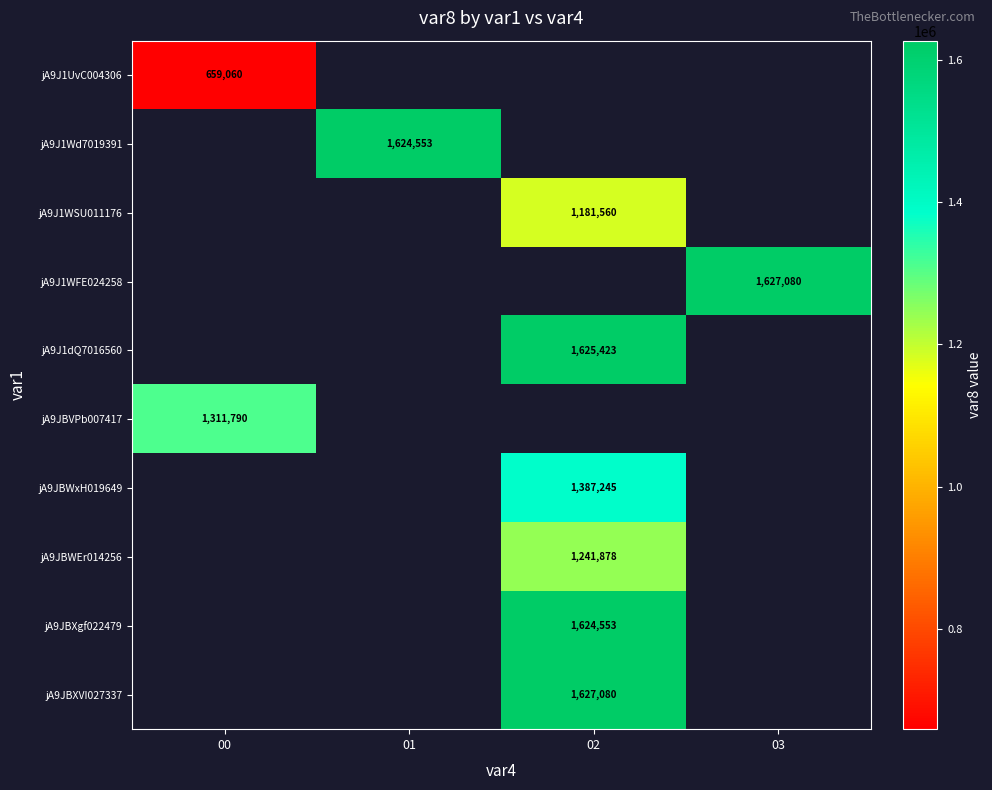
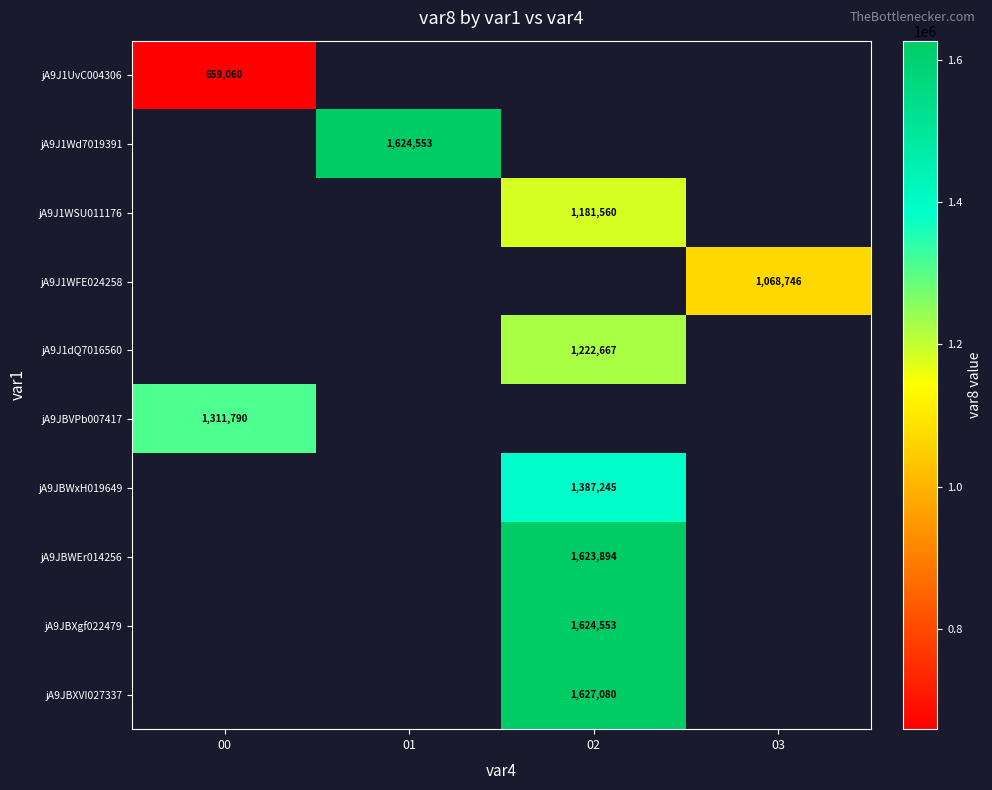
  {
    "jA9J1UvC004306": {
      "00": "659,060"
    },
    "jA9J1Wd7019391": {
      "01": "1,624,553"
    },
    "jA9J1WSU011176": {
      "02": "1,181,560"
    },
    "jA9J1WFE024258": {
-     "03": "1,627,080"
+     "03": "1,068,746"
    },
    "jA9J1dQ7016560": {
-     "02": "1,625,423"
+     "02": "1,222,667"
    },
    "jA9JBVPb007417": {
      "00": "1,311,790"
    },
    "jA9JBWxH019649": {
      "02": "1,387,245"
    },
    "jA9JBWEr014256": {
-     "02": "1,241,878"
+     "02": "1,623,894"
    },
    "jA9JBXgf022479": {
      "02": "1,624,553"
    },
    "jA9JBXVI027337": {
      "02": "1,627,080"
    }
  }
